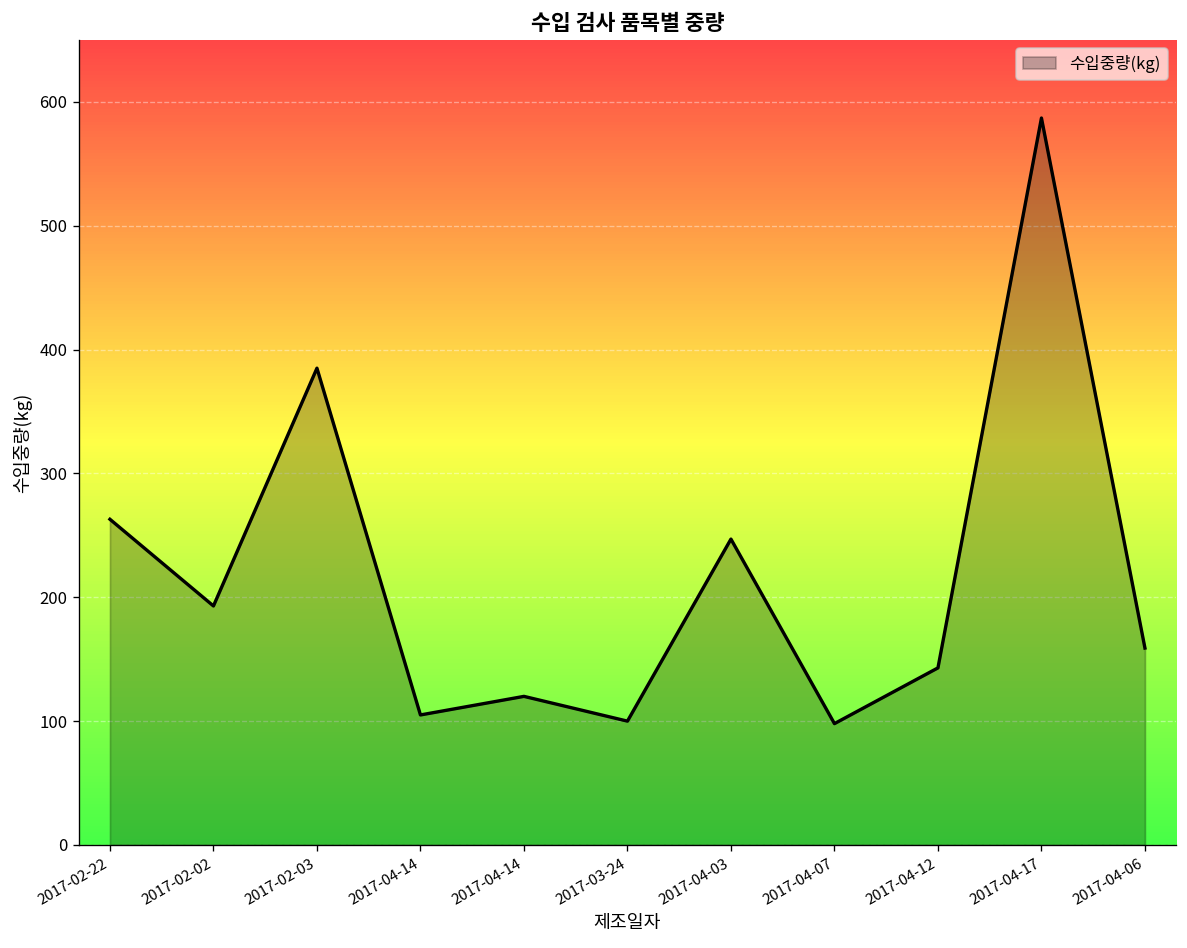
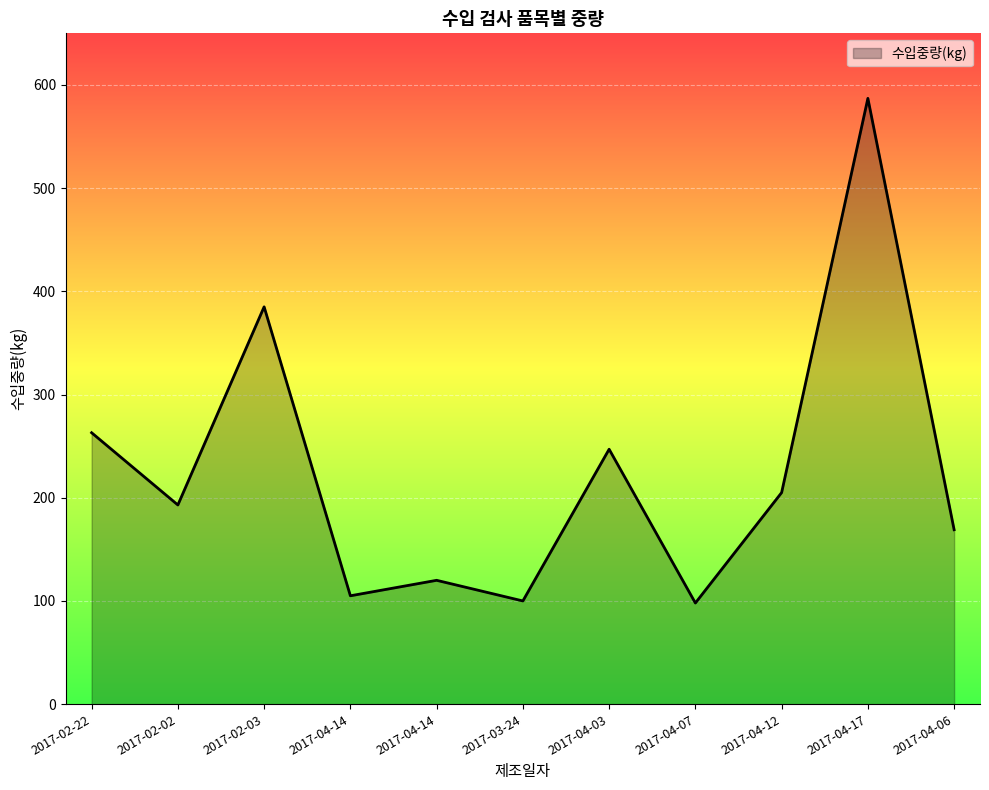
  {
    "2017-02-22": 263,
    "2017-02-02": 193,
    "2017-02-03": 385,
    "2017-03-24": 100,
    "2017-04-03": 247,
    "2017-04-07": 98,
-   "2017-04-12": 143,
+   "2017-04-12": 205,
    "2017-04-17": 587,
-   "2017-04-06": 159
+   "2017-04-06": 169
  }
